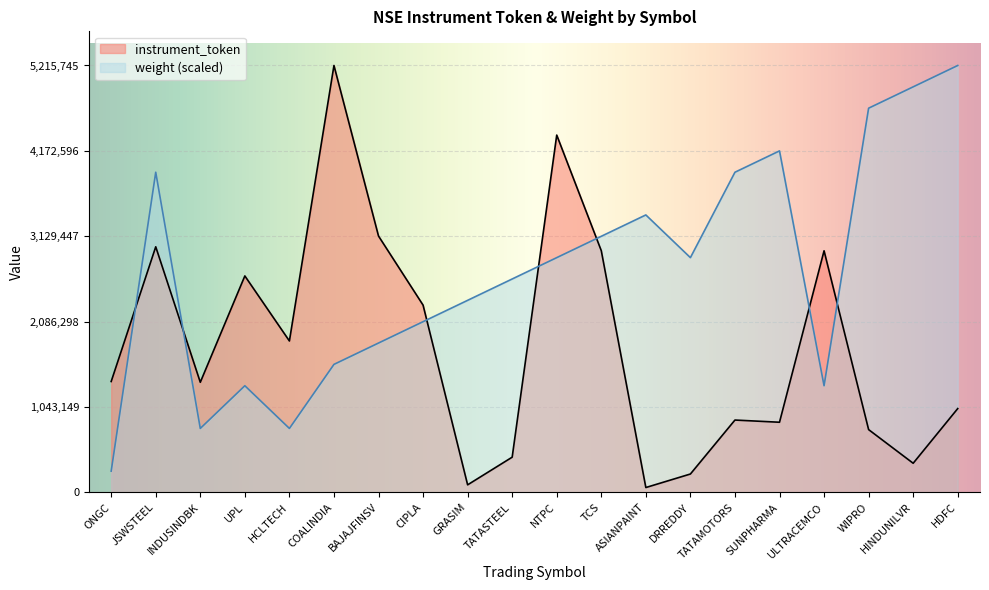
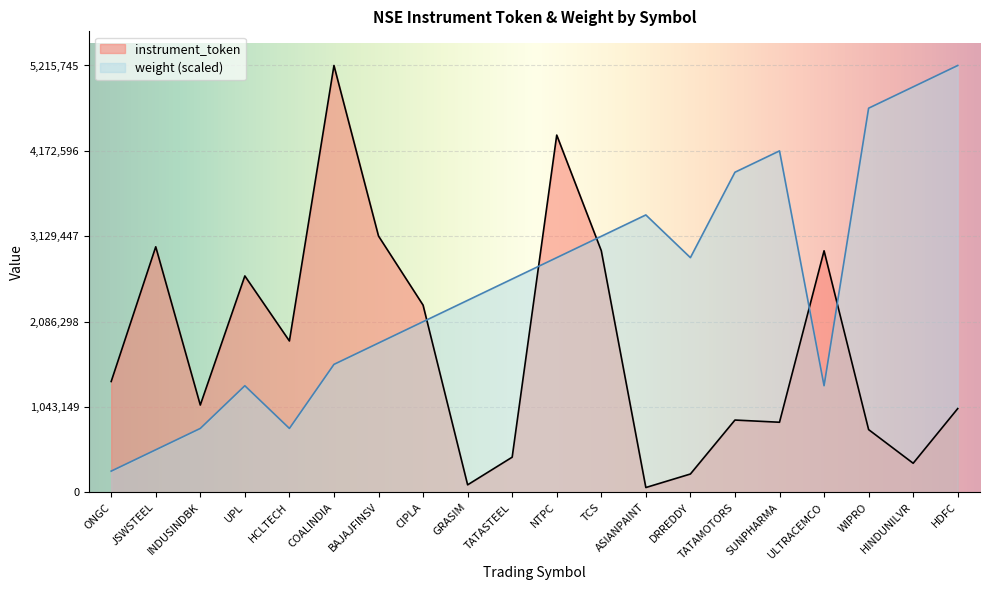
  {
    "instrument_token": {
      "ONGC": "1,400,000",
      "JSWSTEEL": "3,000,000",
-     "INDUSINDBK": "1,300,000",
+     "INDUSINDBK": "1,100,000",
      "UPL": "2,600,000",
      "HCLTECH": "1,900,000",
      "COALINDIA": "5,200,000",
      "BAJAJFINSV": "3,100,000",
      "CIPLA": "2,300,000",
      "GRASIM": "100,000",
      "TATASTEEL": "400,000",
      "NTPC": "4,400,000",
      "TCS": "3,000,000",
      "ASIANPAINT": "100,000",
      "DRREDDY": "200,000",
      "TATAMOTORS": "900,000",
      "SUNPHARMA": "900,000",
      "ULTRACEMCO": "3,000,000",
      "WIPRO": "800,000",
      "HINDUNILVR": "400,000",
      "HDFC": "1,000,000"
    },
    "weight (scaled)": {
      "ONGC": "300,000",
-     "JSWSTEEL": "3,900,000",
+     "JSWSTEEL": "500,000",
      "INDUSINDBK": "800,000",
      "UPL": "1,300,000",
      "HCLTECH": "800,000",
      "COALINDIA": "1,600,000",
      "BAJAJFINSV": "1,800,000",
      "CIPLA": "2,100,000",
      "GRASIM": "2,300,000",
      "TATASTEEL": "2,600,000",
      "NTPC": "2,900,000",
      "TCS": "3,100,000",
      "ASIANPAINT": "3,400,000",
      "DRREDDY": "2,900,000",
      "TATAMOTORS": "3,900,000",
      "SUNPHARMA": "4,200,000",
      "ULTRACEMCO": "1,300,000",
      "WIPRO": "4,700,000",
      "HINDUNILVR": "5,000,000",
      "HDFC": "5,200,000"
    }
  }
